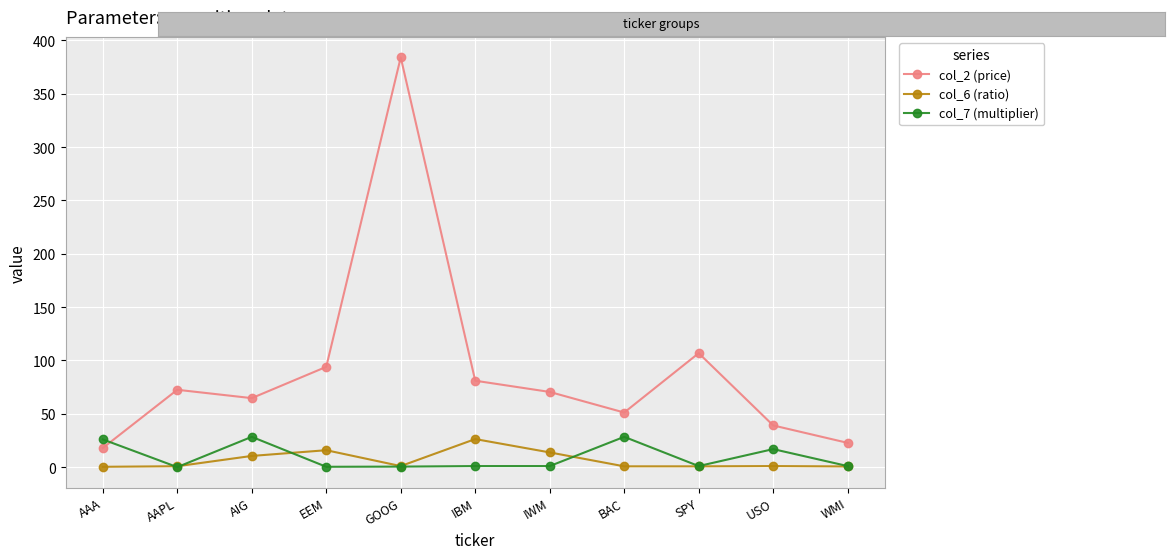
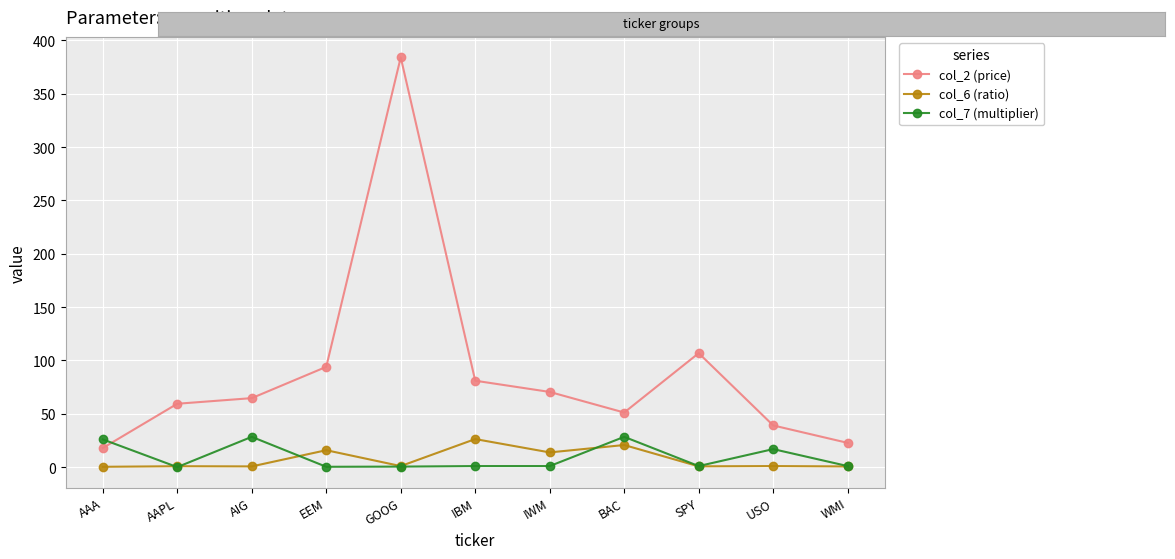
  {
    "col_2 (price)": {
      "AAA": 18,
-     "AAPL": 73,
+     "AAPL": 59,
      "AIG": 65,
      "EEM": 94,
      "GOOG": 384,
      "IBM": 81,
      "IWM": 70,
      "BAC": 51,
      "SPY": 107,
      "USO": 39,
      "WMI": 23
    },
    "col_6 (ratio)": {
      "AAA": 0,
-     "AIG": 11,
+     "AIG": 1,
      "EEM": 16,
      "IBM": 26,
      "IWM": 14,
-     "BAC": 1,
+     "BAC": 21,
      "USO": 1
    },
    "col_7 (multiplier)": {
      "AAA": 26,
      "AIG": 28,
      "EEM": 0,
      "IBM": 1,
      "IWM": 1,
      "BAC": 28,
      "USO": 17
    }
  }
